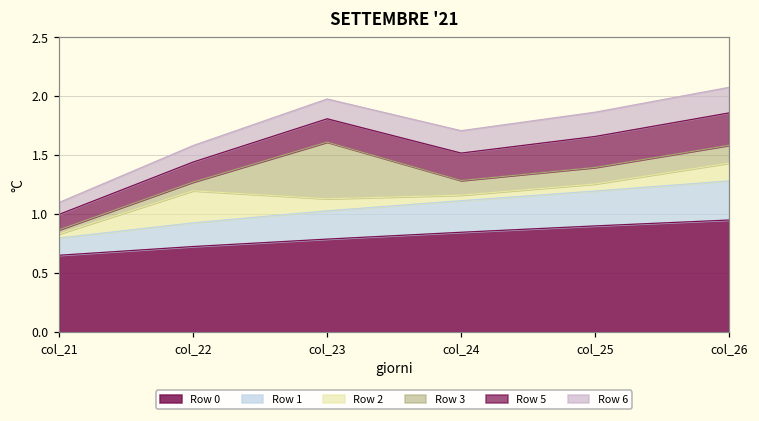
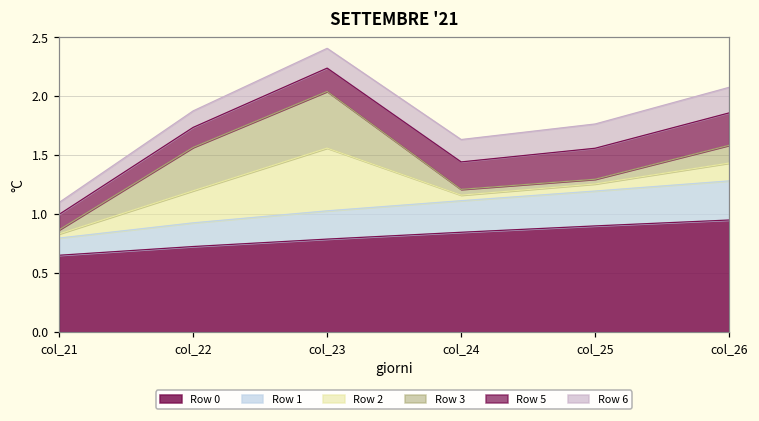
  {
    "Row 2": {
      "col_21": 0.04,
      "col_22": 0.27,
-     "col_23": 0.10,
+     "col_23": 0.53,
      "col_24": 0.05,
      "col_25": 0.06,
      "col_26": 0.15
    },
    "Row 3": {
      "col_21": 0.04,
-     "col_22": 0.07,
+     "col_22": 0.37,
      "col_23": 0.48,
-     "col_24": 0.12,
-     "col_25": 0.14,
+     "col_24": 0.05,
+     "col_25": 0.04,
      "col_26": 0.15
    }
  }
